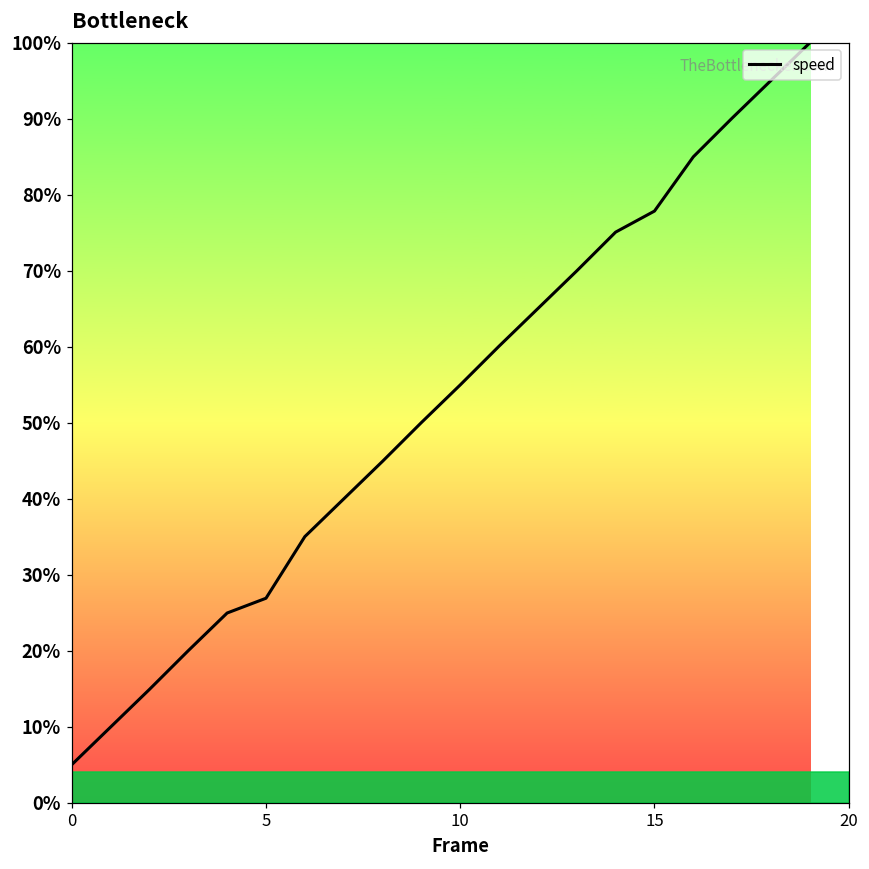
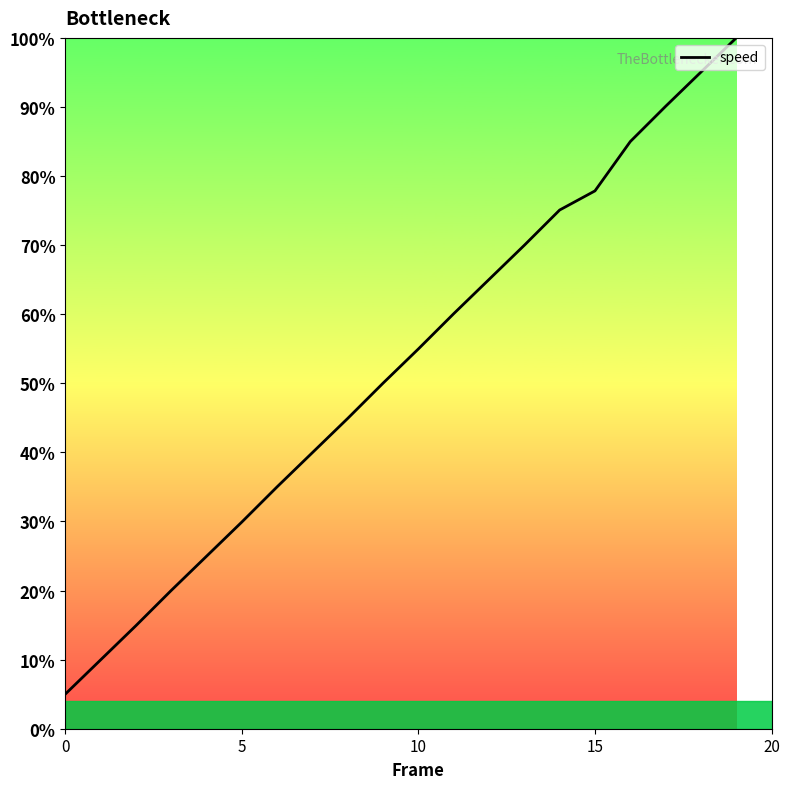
  {
    "0": "5%",
-   "5": "27%",
+   "5": "30%",
    "10": "55%",
    "15": "78%"
  }
